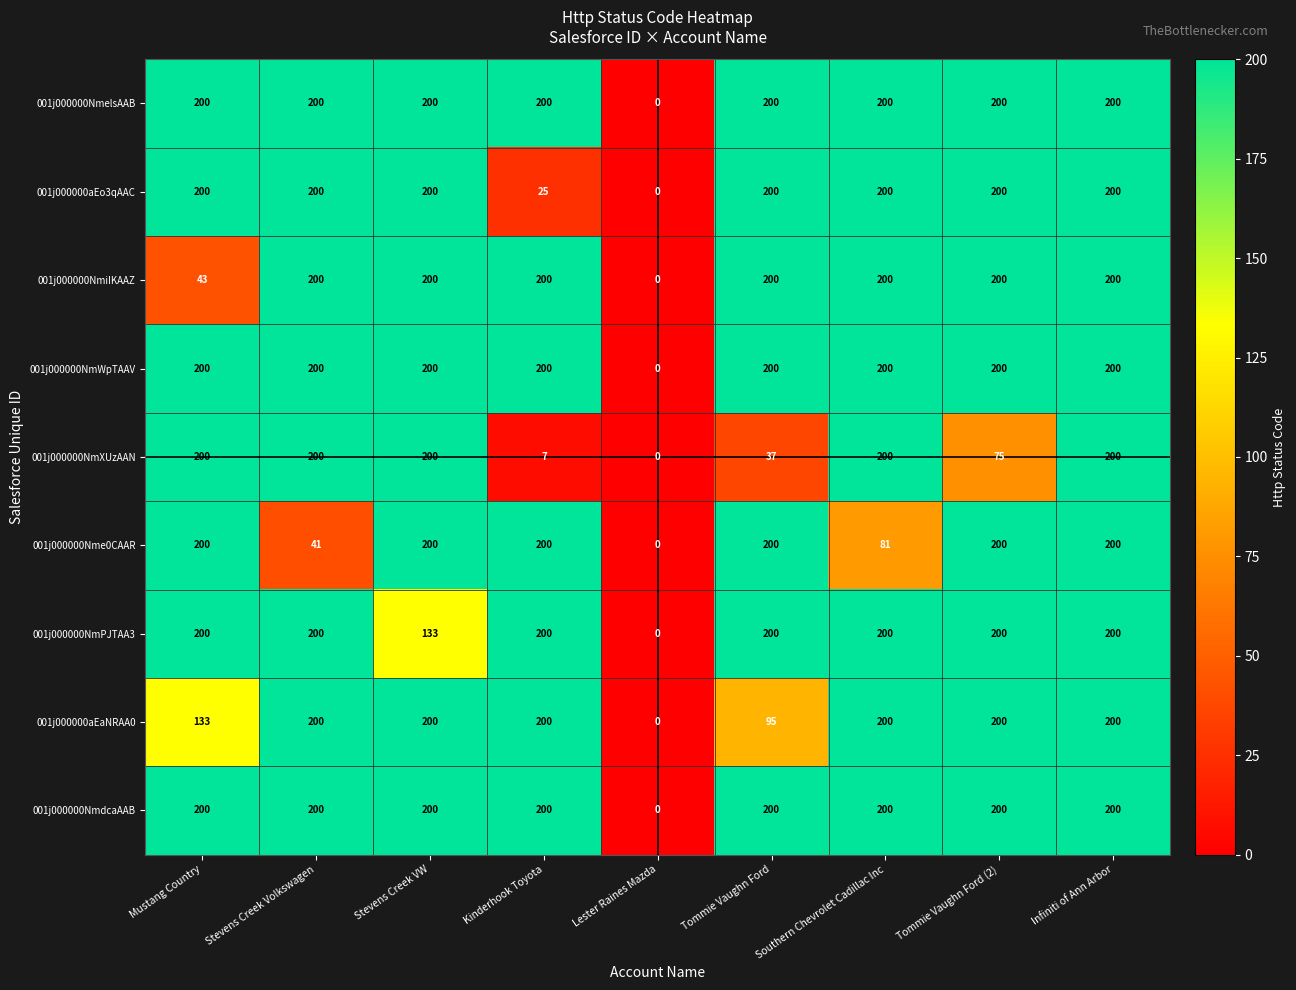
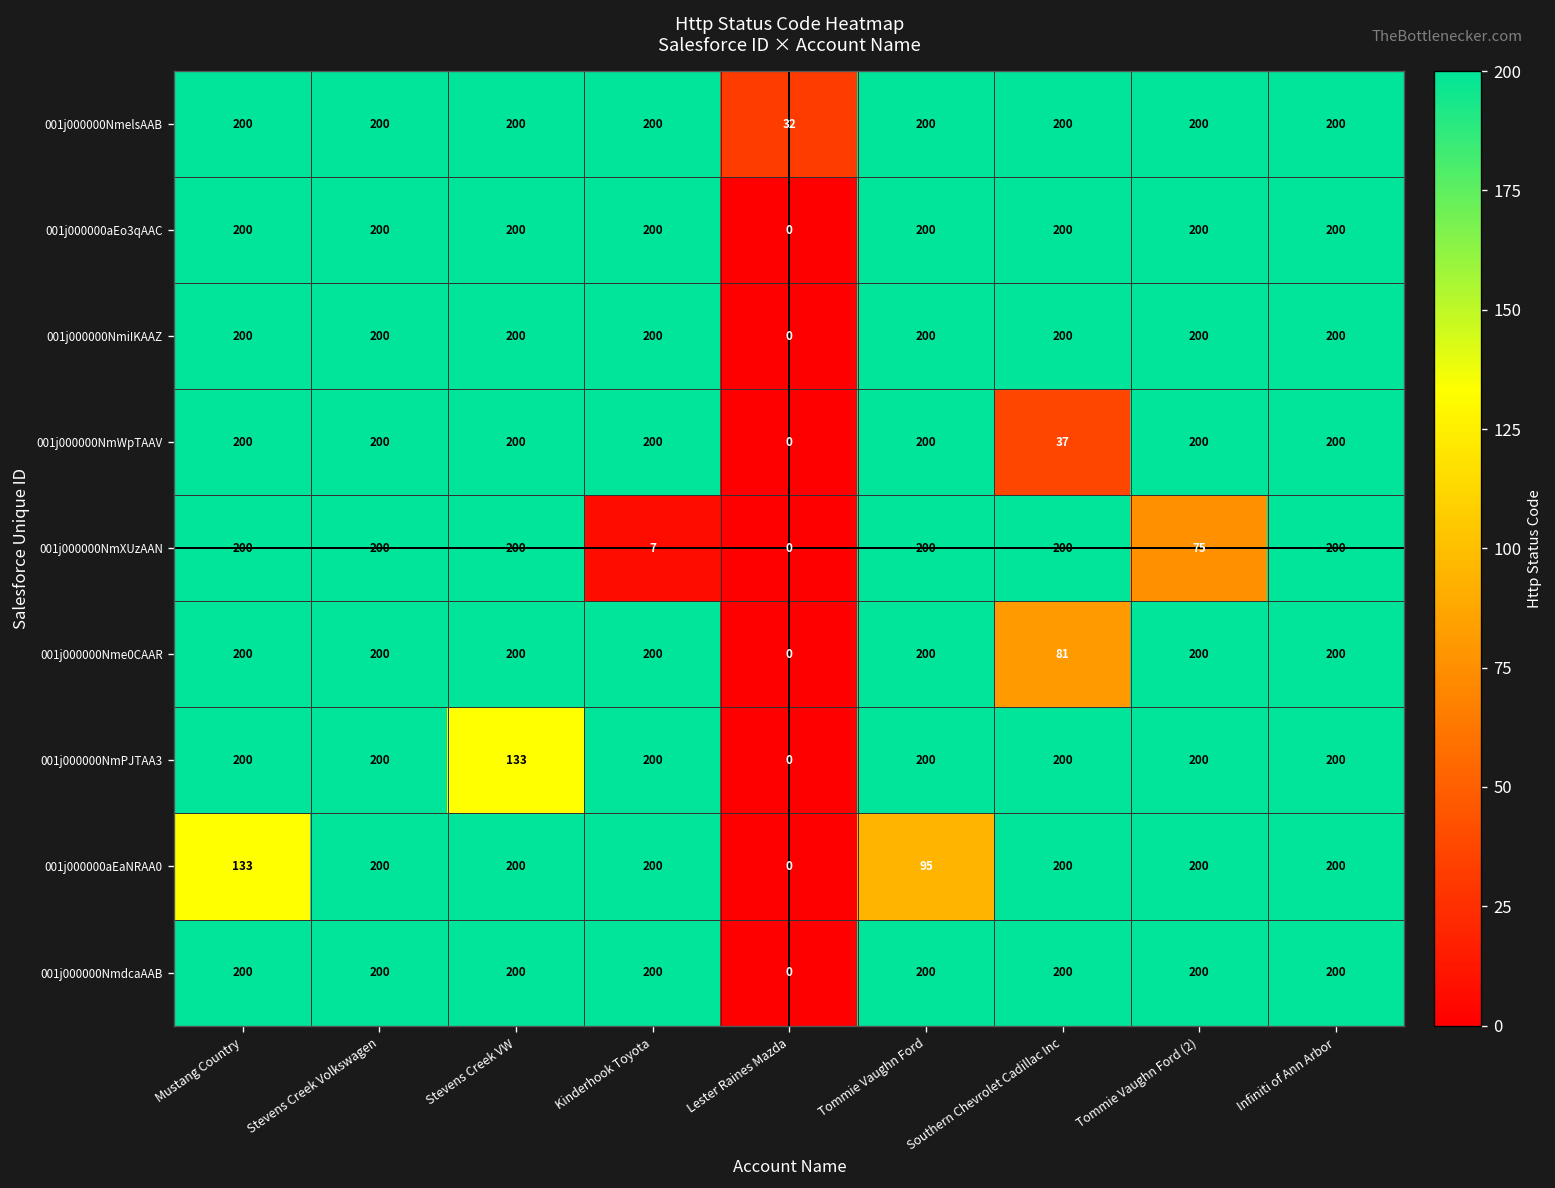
  {
    "001j000000NmelsAAB": {
      "Mustang Country": 200,
      "Stevens Creek Volkswagen": 200,
      "Stevens Creek VW": 200,
      "Kinderhook Toyota": 200,
-     "Lester Raines Mazda": 0,
+     "Lester Raines Mazda": 32,
      "Tommie Vaughn Ford": 200,
      "Southern Chevrolet Cadillac Inc": 200,
      "Tommie Vaughn Ford (2)": 200,
      "Infiniti of Ann Arbor": 200
    },
    "001j000000aEo3qAAC": {
      "Mustang Country": 200,
      "Stevens Creek Volkswagen": 200,
      "Stevens Creek VW": 200,
-     "Kinderhook Toyota": 25,
+     "Kinderhook Toyota": 200,
      "Lester Raines Mazda": 0,
      "Tommie Vaughn Ford": 200,
      "Southern Chevrolet Cadillac Inc": 200,
      "Tommie Vaughn Ford (2)": 200,
      "Infiniti of Ann Arbor": 200
    },
    "001j000000NmiIKAAZ": {
-     "Mustang Country": 43,
+     "Mustang Country": 200,
      "Stevens Creek Volkswagen": 200,
      "Stevens Creek VW": 200,
      "Kinderhook Toyota": 200,
      "Lester Raines Mazda": 0,
      "Tommie Vaughn Ford": 200,
      "Southern Chevrolet Cadillac Inc": 200,
      "Tommie Vaughn Ford (2)": 200,
      "Infiniti of Ann Arbor": 200
    },
    "001j000000NmWpTAAV": {
      "Mustang Country": 200,
      "Stevens Creek Volkswagen": 200,
      "Stevens Creek VW": 200,
      "Kinderhook Toyota": 200,
      "Lester Raines Mazda": 0,
      "Tommie Vaughn Ford": 200,
-     "Southern Chevrolet Cadillac Inc": 200,
+     "Southern Chevrolet Cadillac Inc": 37,
      "Tommie Vaughn Ford (2)": 200,
      "Infiniti of Ann Arbor": 200
    },
    "001j000000NmXUzAAN": {
      "Mustang Country": 200,
      "Stevens Creek Volkswagen": 200,
      "Stevens Creek VW": 200,
      "Kinderhook Toyota": 7,
      "Lester Raines Mazda": 0,
-     "Tommie Vaughn Ford": 37,
+     "Tommie Vaughn Ford": 200,
      "Southern Chevrolet Cadillac Inc": 200,
      "Tommie Vaughn Ford (2)": 75,
      "Infiniti of Ann Arbor": 200
    },
    "001j000000Nme0CAAR": {
      "Mustang Country": 200,
-     "Stevens Creek Volkswagen": 41,
+     "Stevens Creek Volkswagen": 200,
      "Stevens Creek VW": 200,
      "Kinderhook Toyota": 200,
      "Lester Raines Mazda": 0,
      "Tommie Vaughn Ford": 200,
      "Southern Chevrolet Cadillac Inc": 81,
      "Tommie Vaughn Ford (2)": 200,
      "Infiniti of Ann Arbor": 200
    },
    "001j000000NmPJTAA3": {
      "Mustang Country": 200,
      "Stevens Creek Volkswagen": 200,
      "Stevens Creek VW": 133,
      "Kinderhook Toyota": 200,
      "Lester Raines Mazda": 0,
      "Tommie Vaughn Ford": 200,
      "Southern Chevrolet Cadillac Inc": 200,
      "Tommie Vaughn Ford (2)": 200,
      "Infiniti of Ann Arbor": 200
    },
    "001j000000aEaNRAA0": {
      "Mustang Country": 133,
      "Stevens Creek Volkswagen": 200,
      "Stevens Creek VW": 200,
      "Kinderhook Toyota": 200,
      "Lester Raines Mazda": 0,
      "Tommie Vaughn Ford": 95,
      "Southern Chevrolet Cadillac Inc": 200,
      "Tommie Vaughn Ford (2)": 200,
      "Infiniti of Ann Arbor": 200
    },
    "001j000000NmdcaAAB": {
      "Mustang Country": 200,
      "Stevens Creek Volkswagen": 200,
      "Stevens Creek VW": 200,
      "Kinderhook Toyota": 200,
      "Lester Raines Mazda": 0,
      "Tommie Vaughn Ford": 200,
      "Southern Chevrolet Cadillac Inc": 200,
      "Tommie Vaughn Ford (2)": 200,
      "Infiniti of Ann Arbor": 200
    }
  }
